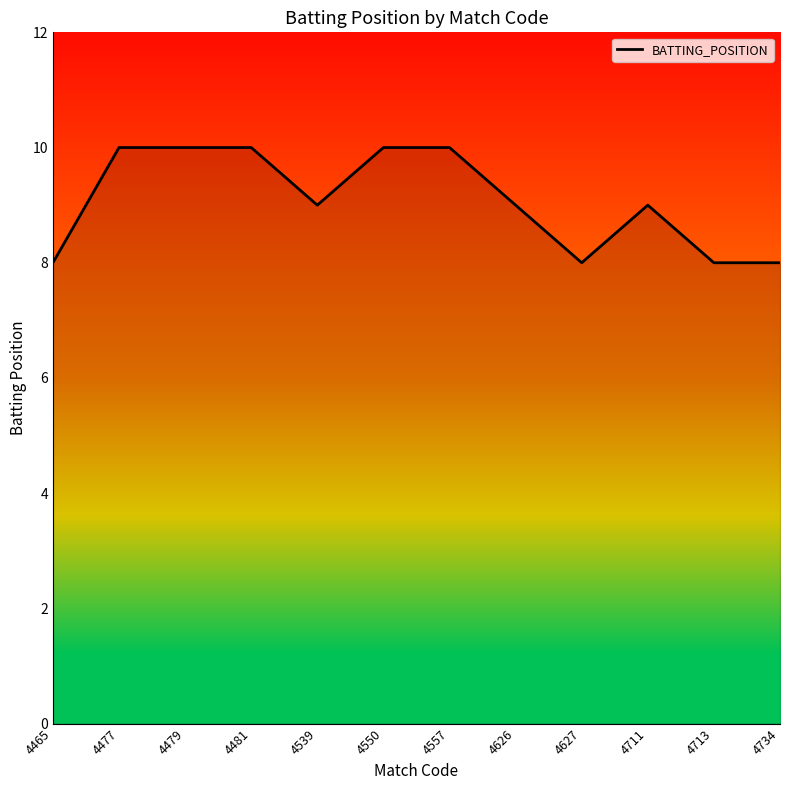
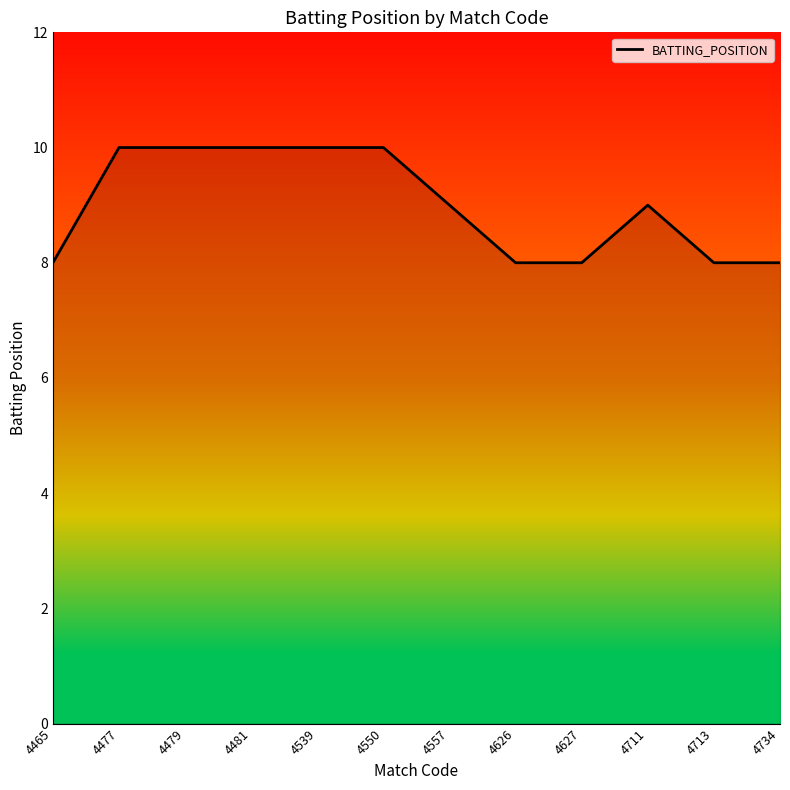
  {
    "4465": 8,
    "4477": 10,
    "4479": 10,
    "4481": 10,
-   "4539": 9,
+   "4539": 10,
    "4550": 10,
-   "4557": 10,
-   "4626": 9,
+   "4557": 9,
+   "4626": 8,
    "4627": 8,
    "4711": 9,
    "4713": 8,
    "4734": 8
  }
